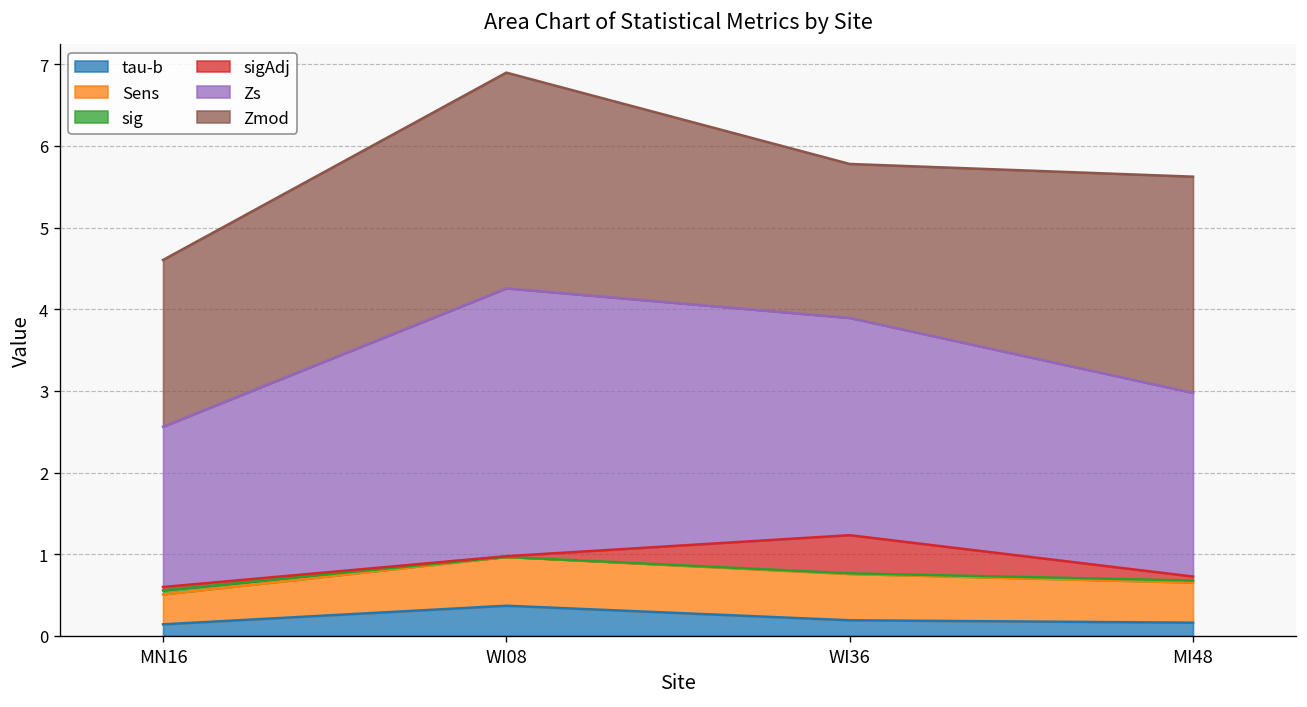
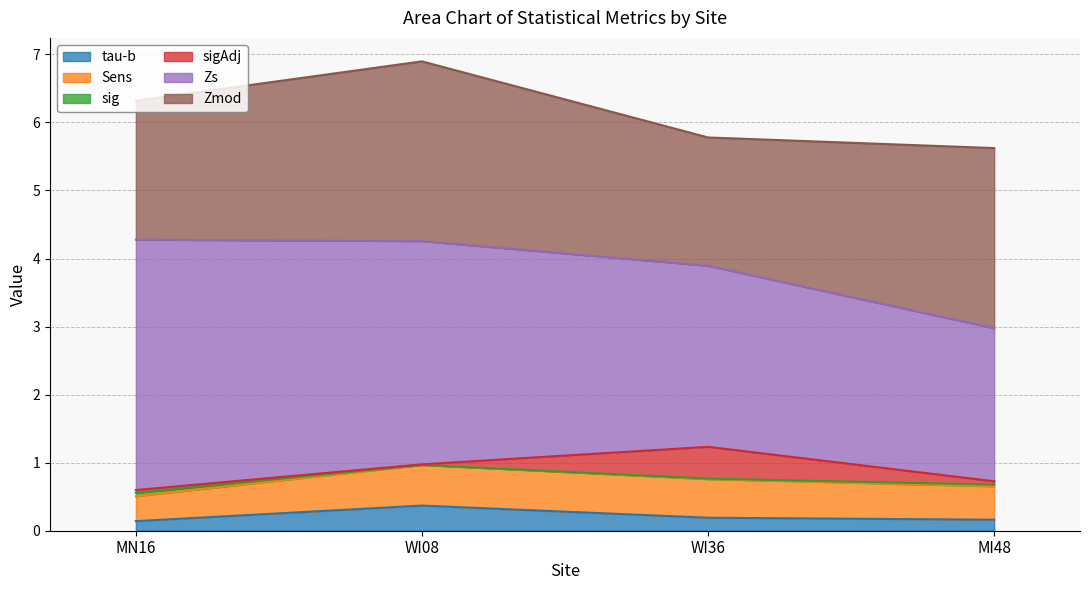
  {
    "tau-b": {
      "MN16": 0.1,
      "WI08": 0.4,
      "WI36": 0.2,
      "MI48": 0.2
    },
    "Sens": {
      "MN16": 0.4
    },
    "sig": {
      "MN16": 0.0
    },
    "sigAdj": {
      "MN16": 0.0,
      "WI36": 0.5,
      "MI48": 0.0
    },
    "Zs": {
-     "MN16": 2.0,
+     "MN16": 3.7,
      "WI08": 3.3,
      "WI36": 2.7,
      "MI48": 2.2
    },
    "Zmod": {
      "WI08": 2.6,
      "WI36": 1.9,
      "MI48": 2.6
    }
  }
